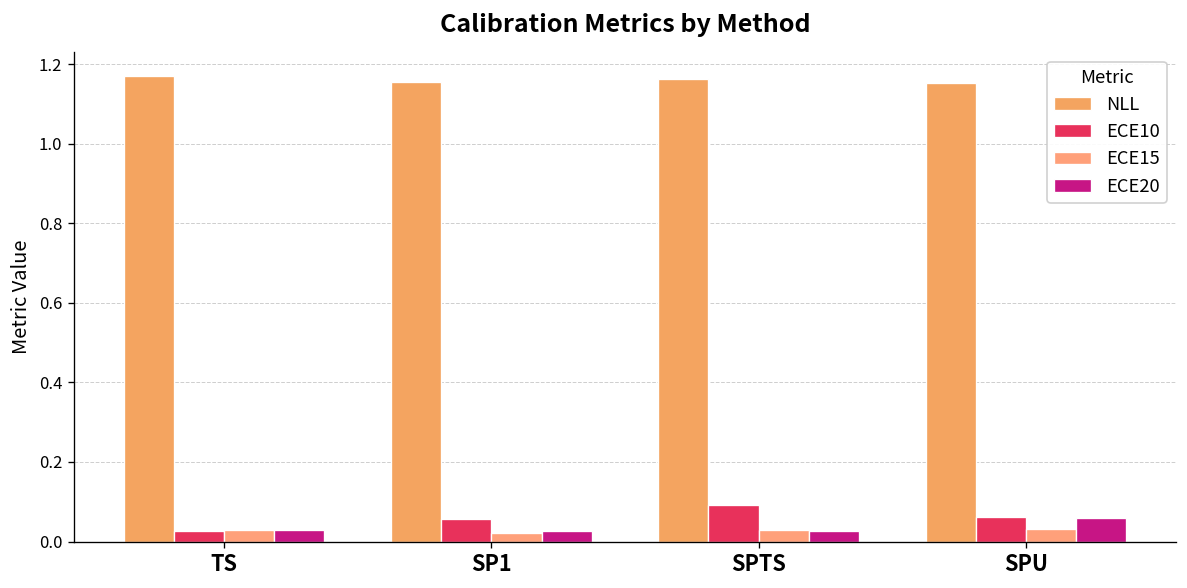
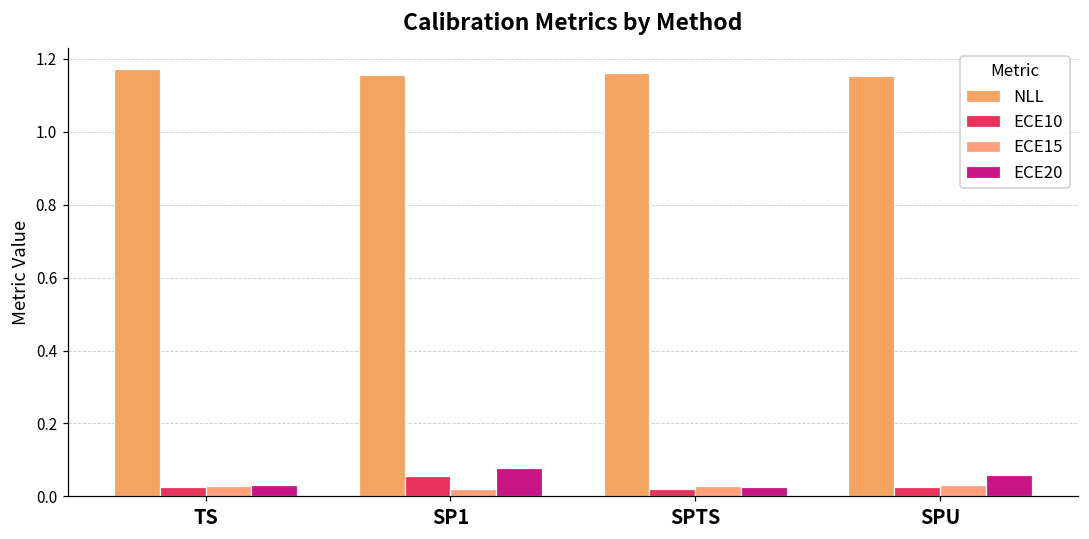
  {
    "ECE10": {
      "TS": 0.03,
      "SP1": 0.06,
-     "SPTS": 0.09,
-     "SPU": 0.06
+     "SPTS": 0.02,
+     "SPU": 0.02
    },
    "ECE20": {
      "TS": 0.03,
-     "SP1": 0.03,
+     "SP1": 0.08,
      "SPTS": 0.03,
      "SPU": 0.06
    }
  }
